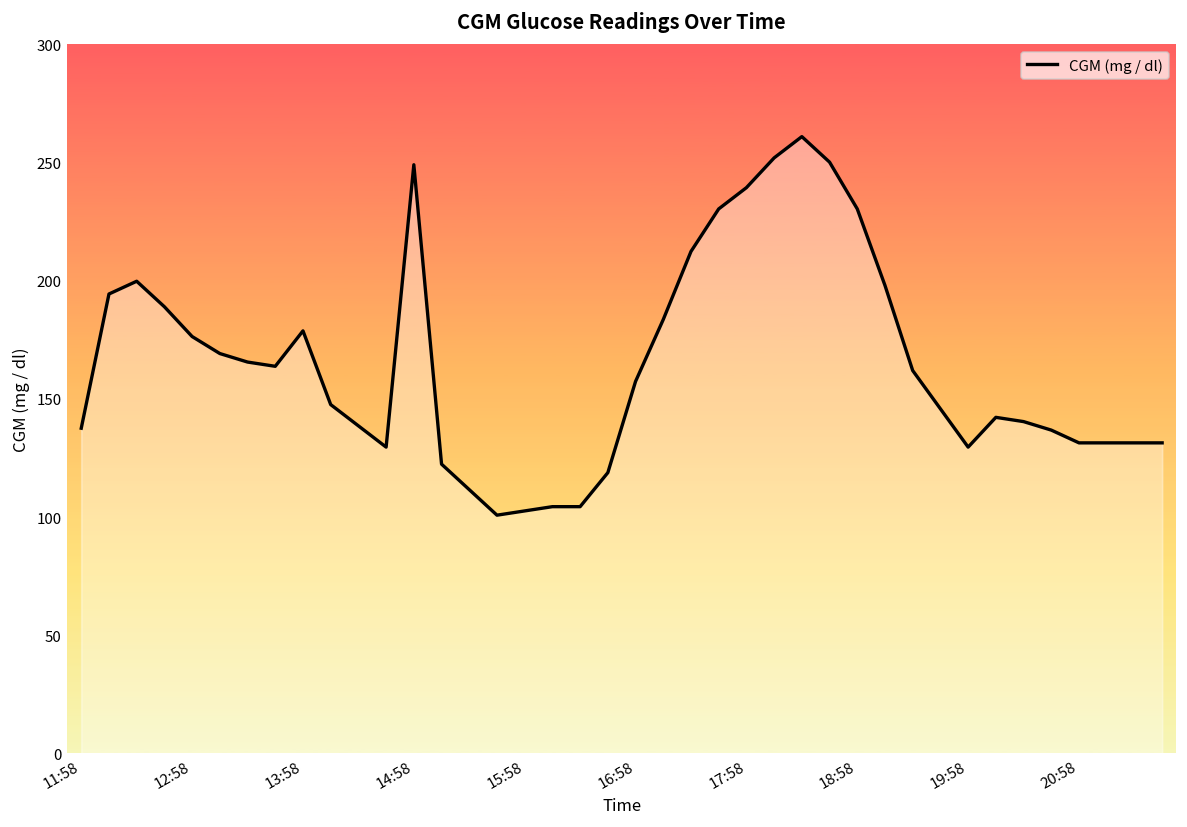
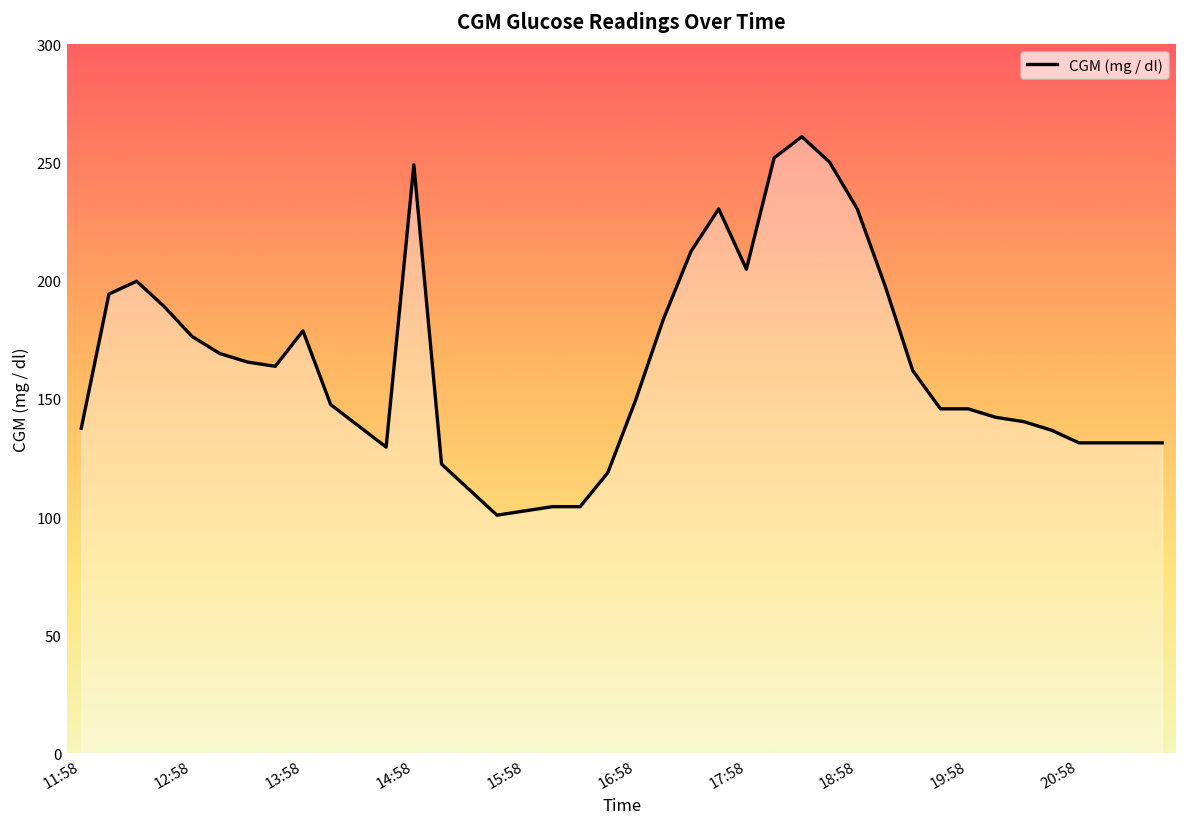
  {
    "11:58": 138,
    "12:58": 176,
    "13:58": 179,
    "14:58": 249,
    "15:58": 103,
-   "16:58": 157,
-   "17:58": 239,
+   "16:58": 149,
+   "17:58": 205,
    "18:58": 230,
-   "19:58": 130,
+   "19:58": 146,
    "20:58": 131
  }
